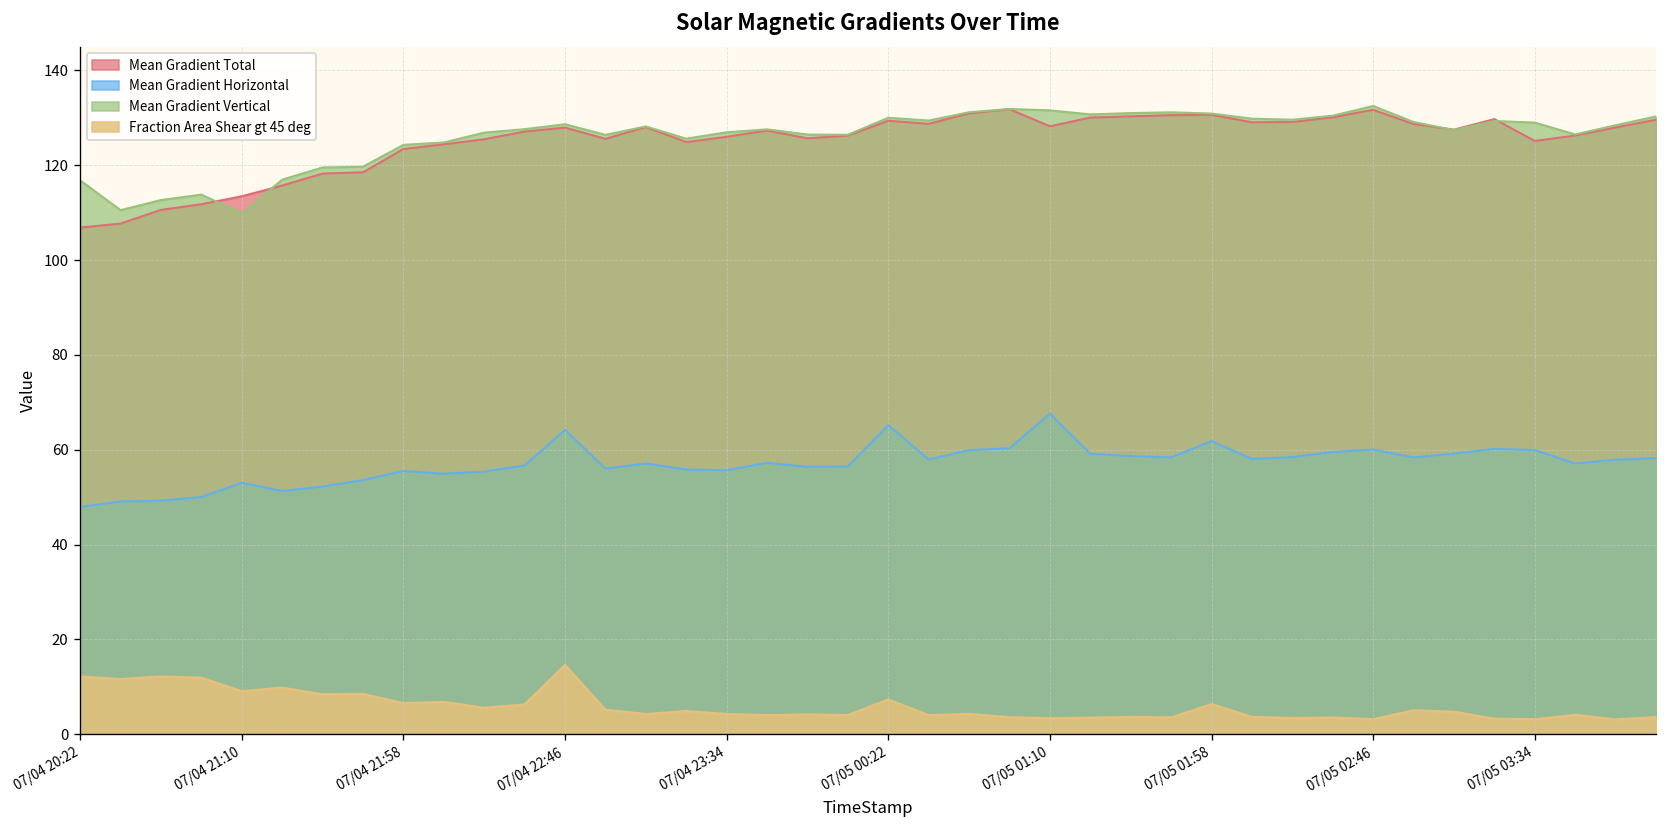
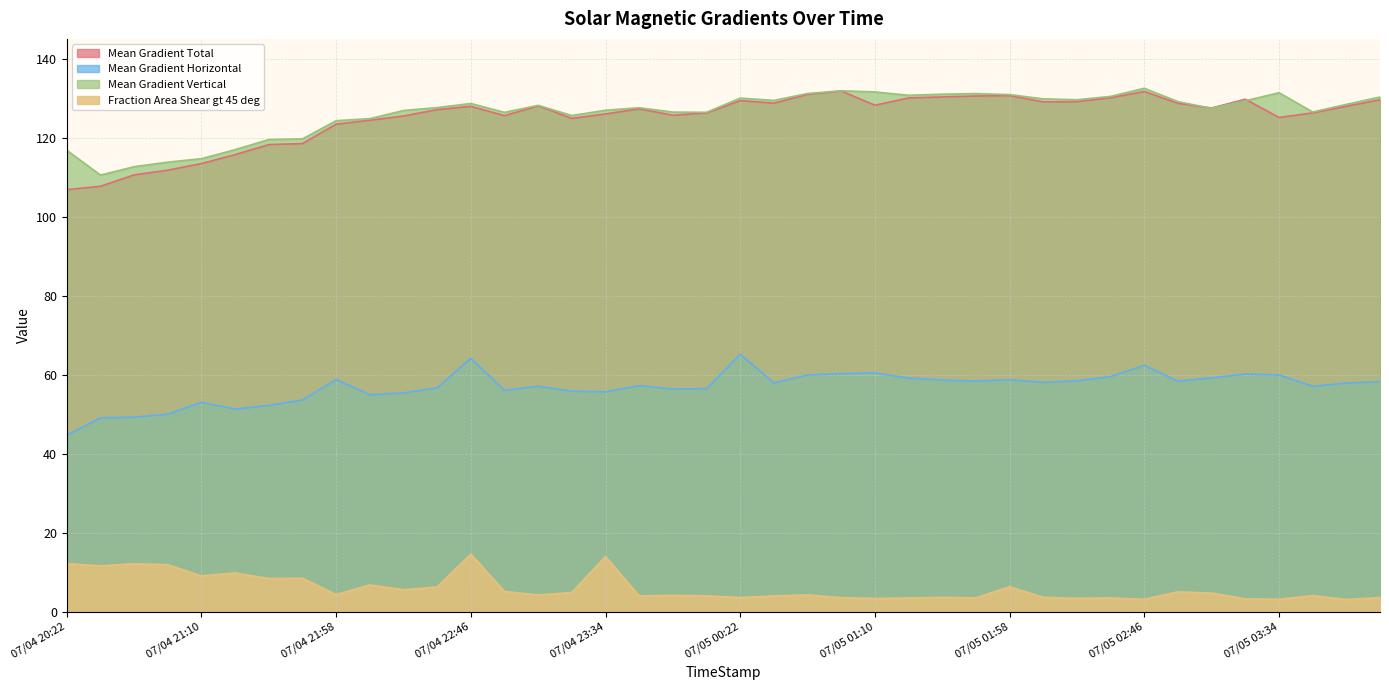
  {
    "Mean Gradient Total": {
      "07/04 20:22": 107,
      "07/04 21:10": 113,
      "07/04 21:58": 123,
      "07/04 22:46": 128,
      "07/04 23:34": 126,
      "07/05 01:10": 128,
      "07/05 02:46": 132,
      "07/05 03:34": 125
    },
    "Mean Gradient Horizontal": {
-     "07/04 20:22": 48,
+     "07/04 20:22": 45,
      "07/04 21:10": 53,
-     "07/04 21:58": 55,
+     "07/04 21:58": 59,
      "07/04 22:46": 64,
      "07/04 23:34": 56,
      "07/05 00:22": 65,
-     "07/05 01:10": 68,
-     "07/05 01:58": 62,
-     "07/05 02:46": 60,
+     "07/05 01:10": 60,
+     "07/05 01:58": 59,
+     "07/05 02:46": 62,
      "07/05 03:34": 60
    },
    "Mean Gradient Vertical": {
      "07/04 20:22": 117,
-     "07/04 21:10": 110,
+     "07/04 21:10": 115,
      "07/04 21:58": 124,
      "07/04 22:46": 129,
      "07/04 23:34": 127,
      "07/05 01:10": 132,
      "07/05 02:46": 133,
-     "07/05 03:34": 129
+     "07/05 03:34": 131
    },
    "Fraction Area Shear gt 45 deg": {
      "07/04 20:22": 12,
      "07/04 21:10": 9,
-     "07/04 21:58": 7,
+     "07/04 21:58": 4,
      "07/04 22:46": 15,
-     "07/04 23:34": 4,
-     "07/05 00:22": 7,
+     "07/04 23:34": 14,
+     "07/05 00:22": 4,
      "07/05 01:10": 3,
      "07/05 01:58": 6,
      "07/05 02:46": 3,
      "07/05 03:34": 3
    }
  }
